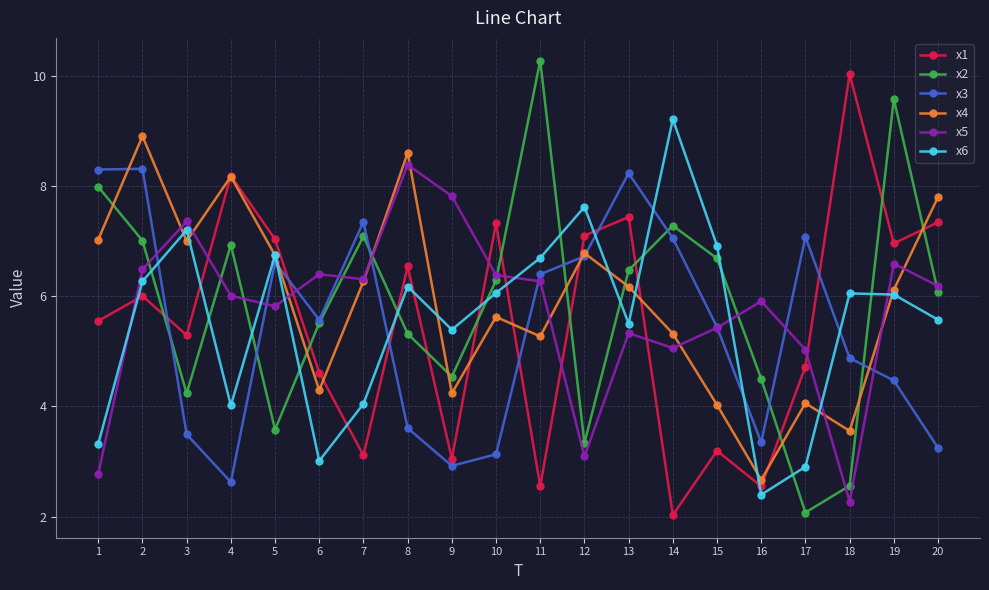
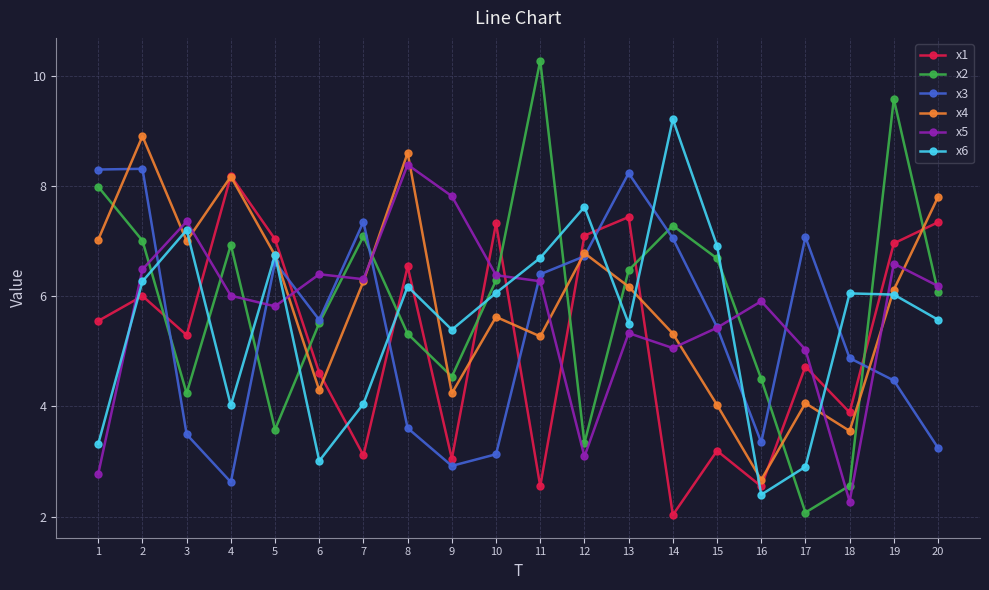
  {
    "x1": {
      "1": 5.6,
      "2": 6.0,
      "3": 5.3,
      "5": 7.0,
      "6": 4.6,
      "7": 3.1,
      "8": 6.5,
      "9": 3.0,
      "10": 7.3,
      "11": 2.5,
      "12": 7.1,
      "13": 7.4,
      "14": 2.0,
      "15": 3.2,
      "16": 2.5,
      "17": 4.7,
-     "18": 10.0,
+     "18": 3.9,
      "19": 7.0,
      "20": 7.3
    },
    "x2": {
      "1": 8.0,
      "2": 7.0,
      "3": 4.2,
      "4": 6.9,
      "5": 3.6,
      "6": 5.5,
      "7": 7.1,
      "8": 5.3,
      "9": 4.5,
      "10": 6.3,
      "11": 10.3,
      "12": 3.3,
      "13": 6.5,
      "14": 7.3,
      "15": 6.7,
      "16": 4.5,
      "17": 2.1,
      "18": 2.6,
      "19": 9.6,
      "20": 6.1
    },
    "x3": {
      "1": 8.3,
      "2": 8.3,
      "3": 3.5,
      "4": 2.6,
      "5": 6.6,
      "6": 5.6,
      "7": 7.4,
      "8": 3.6,
      "9": 2.9,
      "10": 3.1,
      "11": 6.4,
      "12": 6.7,
      "13": 8.2,
      "14": 7.1,
      "16": 3.3,
      "17": 7.1,
      "18": 4.9,
      "19": 4.5,
      "20": 3.2
    },
    "x4": {
      "1": 7.0,
      "2": 8.9,
      "3": 7.0,
      "6": 4.3,
      "8": 8.6,
      "9": 4.2,
      "10": 5.6,
      "11": 5.3,
      "12": 6.8,
      "13": 6.2,
      "14": 5.3,
      "15": 4.0,
      "16": 2.7,
      "17": 4.1,
      "18": 3.6,
      "19": 6.1,
      "20": 7.8
    },
    "x5": {
      "1": 2.8,
      "2": 6.5,
      "3": 7.4,
      "4": 6.0,
      "5": 5.8,
      "6": 6.4,
      "8": 8.4,
      "9": 7.8,
      "10": 6.4,
      "11": 6.3,
      "12": 3.1,
      "13": 5.3,
      "14": 5.1,
      "16": 5.9,
      "17": 5.0,
      "18": 2.3,
      "19": 6.6,
      "20": 6.2
    },
    "x6": {
      "1": 3.3,
      "2": 6.3,
      "3": 7.2,
      "4": 4.0,
      "6": 3.0,
      "7": 4.0,
      "8": 6.2,
      "9": 5.4,
      "10": 6.1,
      "11": 6.7,
      "12": 7.6,
      "13": 5.5,
      "14": 9.2,
      "15": 6.9,
      "16": 2.4,
      "17": 2.9,
      "18": 6.1,
      "19": 6.0,
      "20": 5.6
    }
  }
